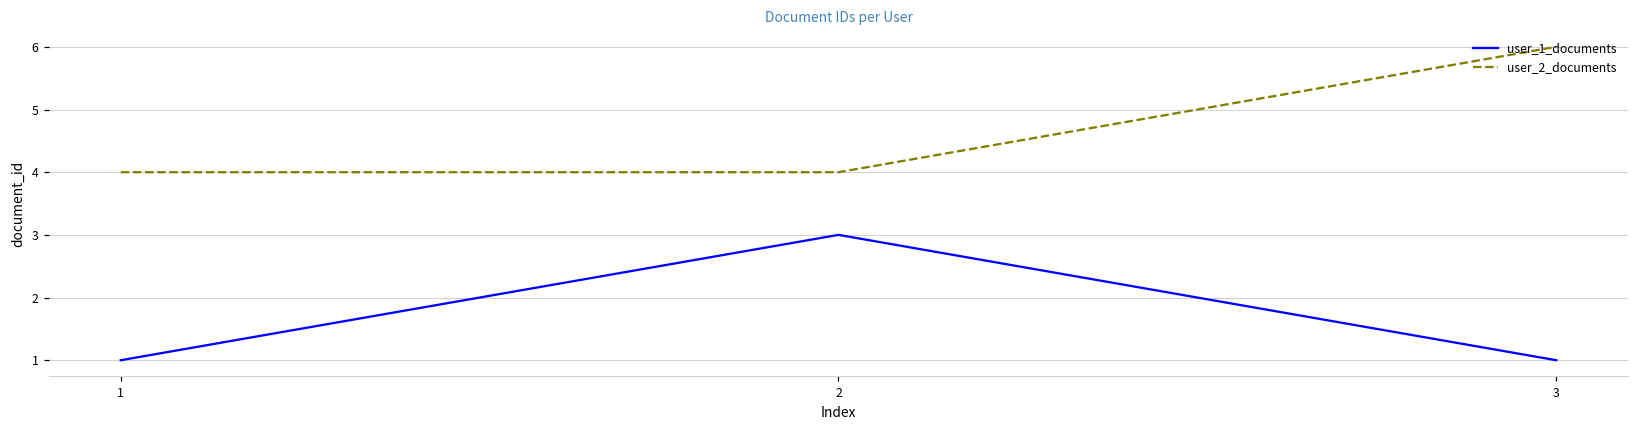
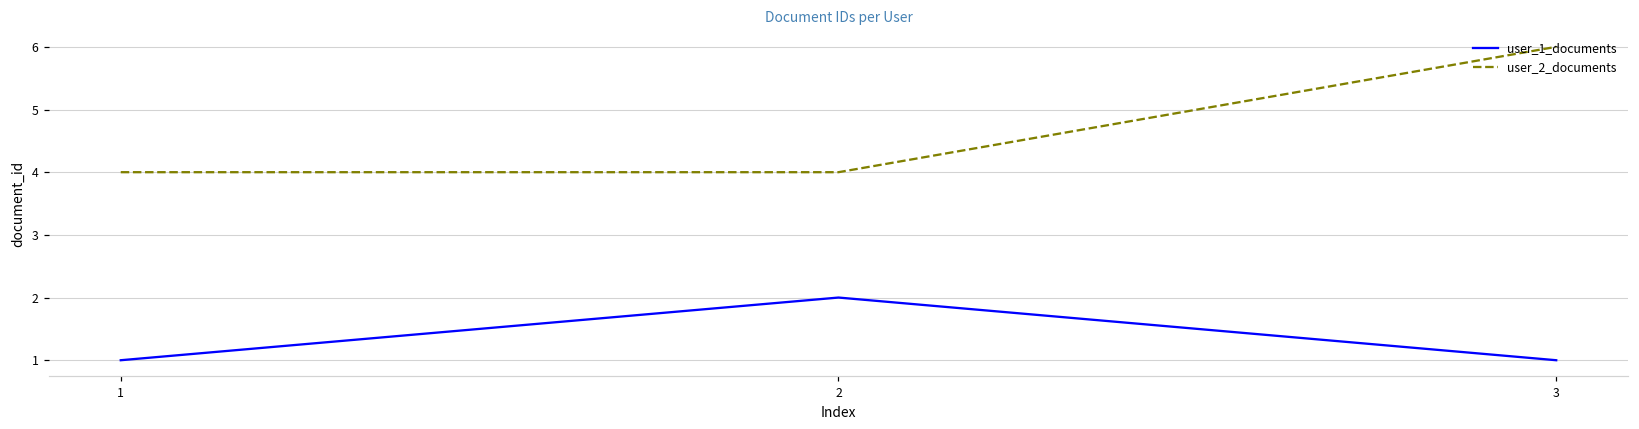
  {
    "user_1_documents": {
      "1": 1,
-     "2": 3,
+     "2": 2,
      "3": 1
    },
    "user_2_documents": {
      "1": 4,
      "2": 4,
      "3": 6
    }
  }
